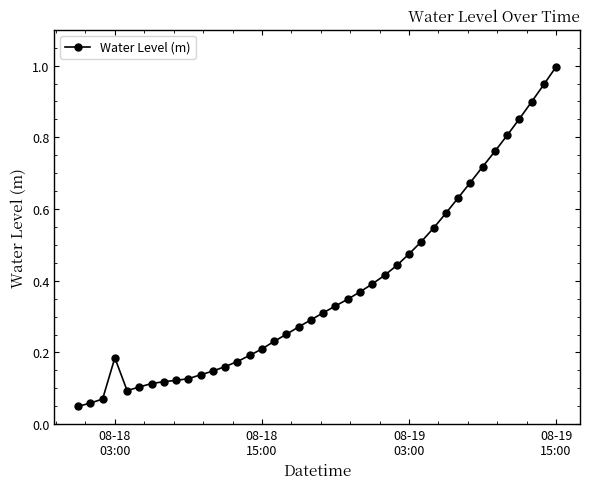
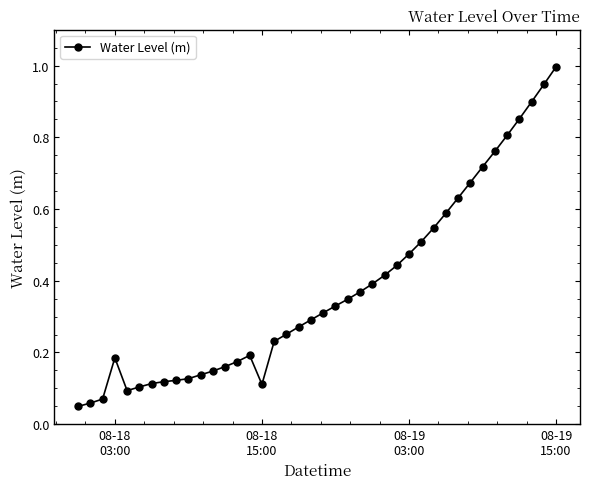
  {
    "08-18 03:00": 0.19,
-   "08-18 15:00": 0.21,
+   "08-18 15:00": 0.11,
    "08-19 03:00": 0.47,
    "08-19 15:00": 1.00
  }
